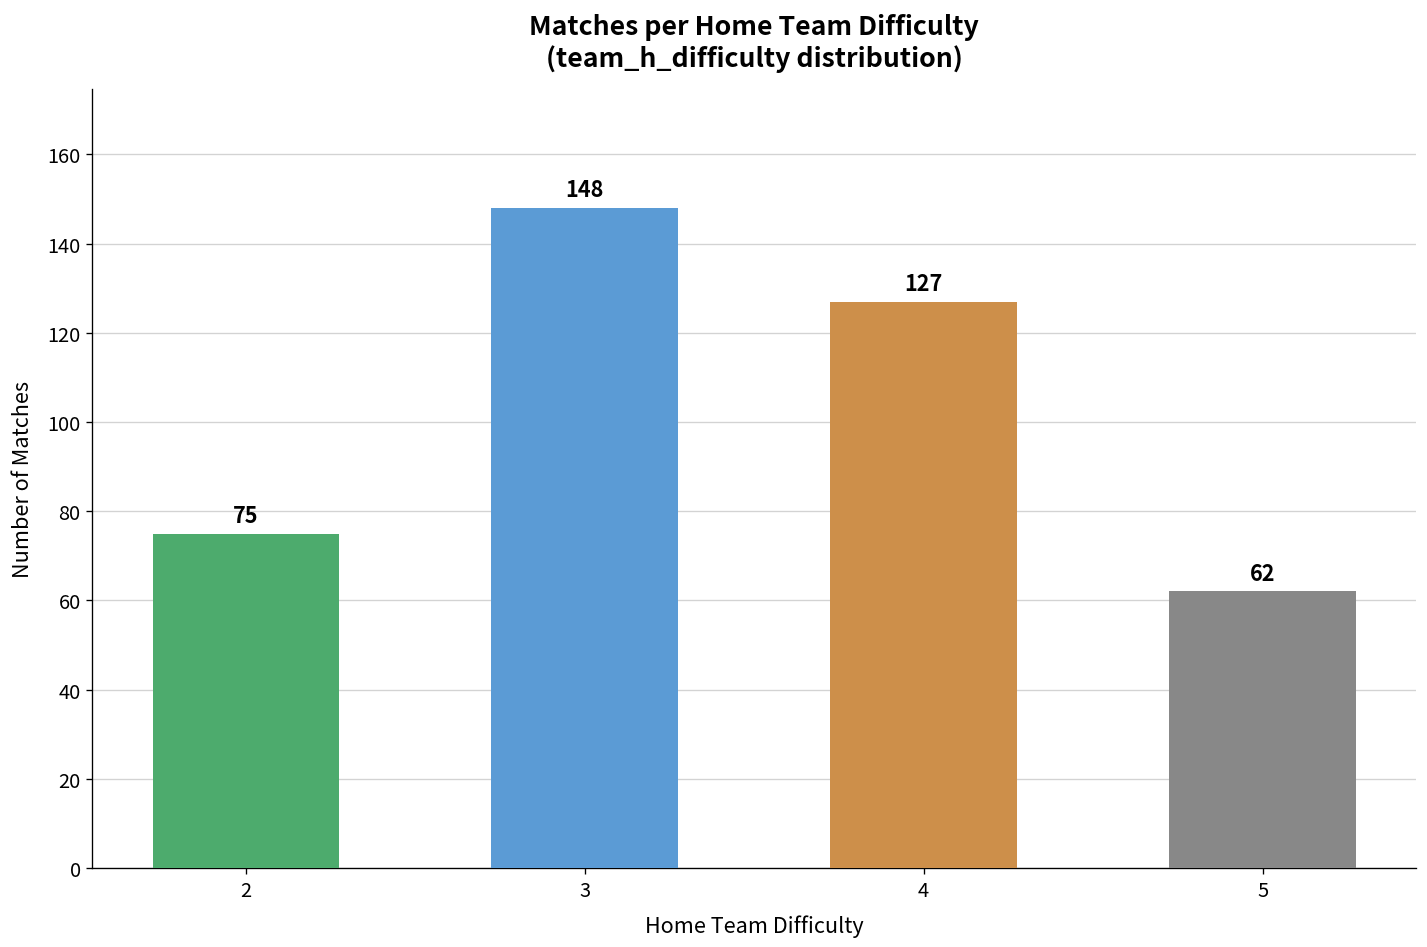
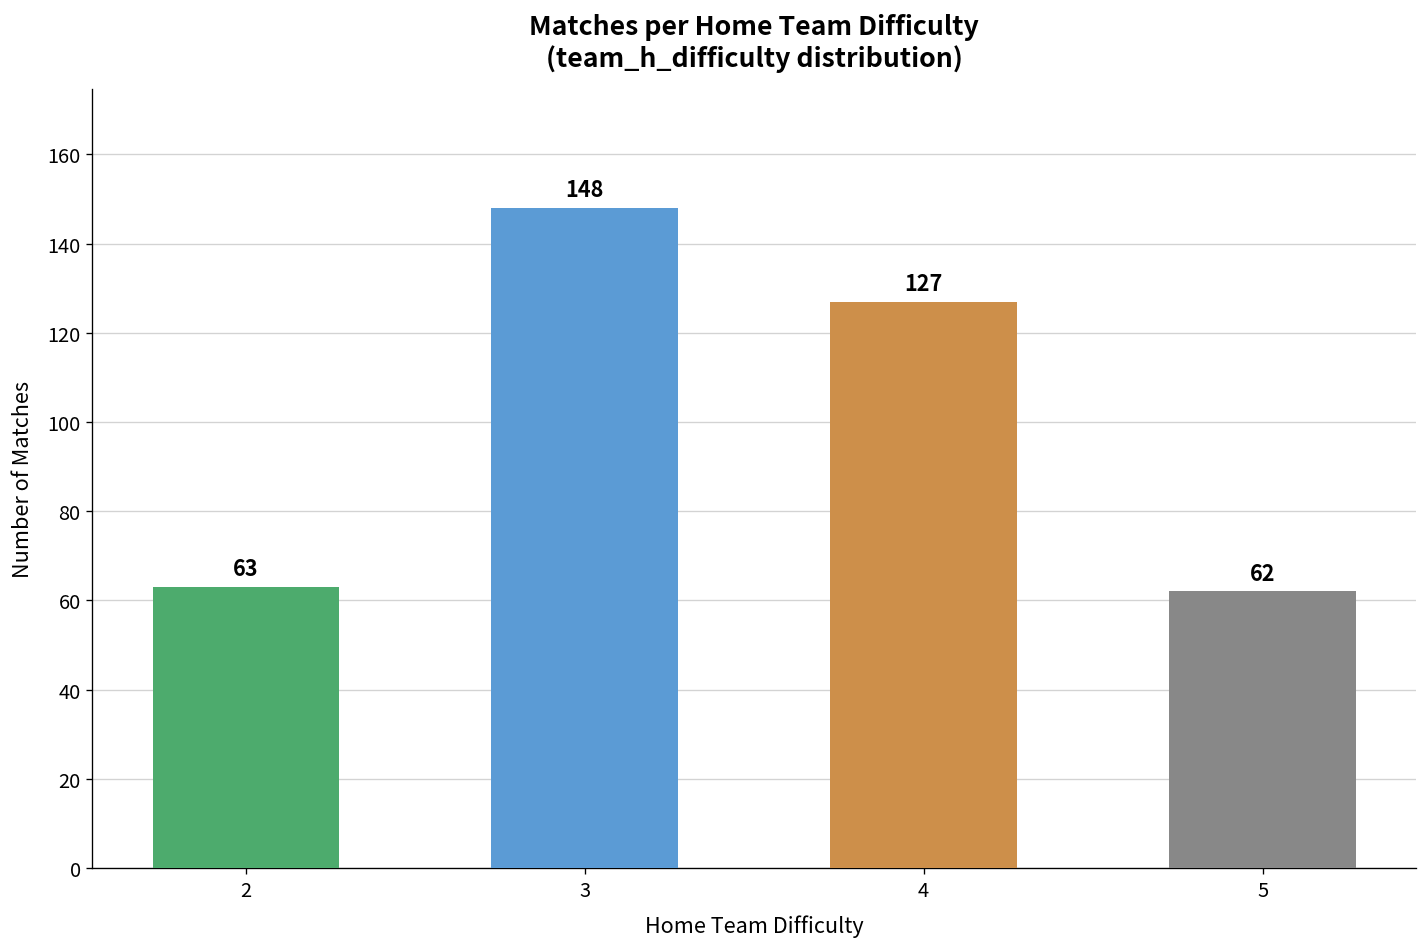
  {
-   "2": 75,
+   "2": 63,
    "3": 148,
    "4": 127,
    "5": 62
  }
